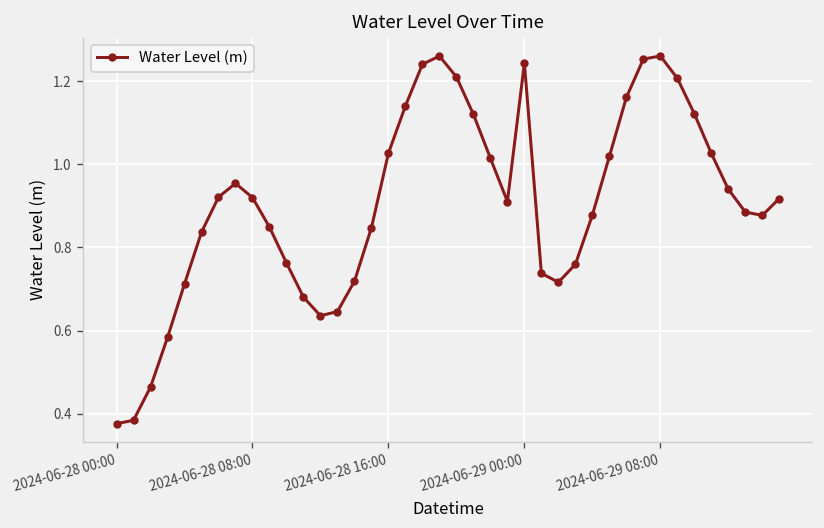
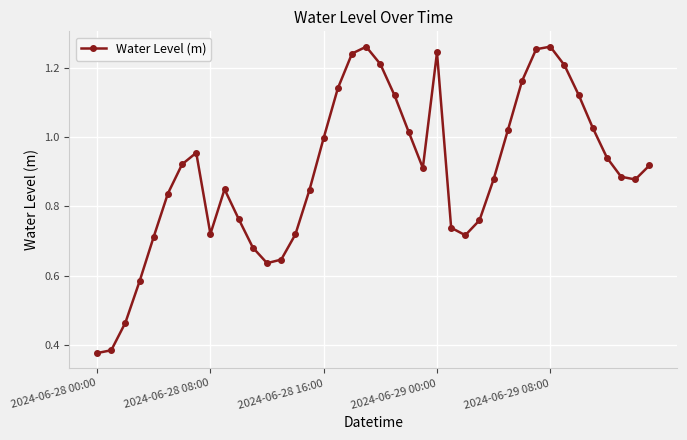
  {
    "2024-06-28 00:00": 0.38,
-   "2024-06-28 08:00": 0.92,
-   "2024-06-28 16:00": 1.03,
+   "2024-06-28 08:00": 0.72,
+   "2024-06-28 16:00": 1.00,
    "2024-06-29 00:00": 1.24,
    "2024-06-29 08:00": 1.26
  }
